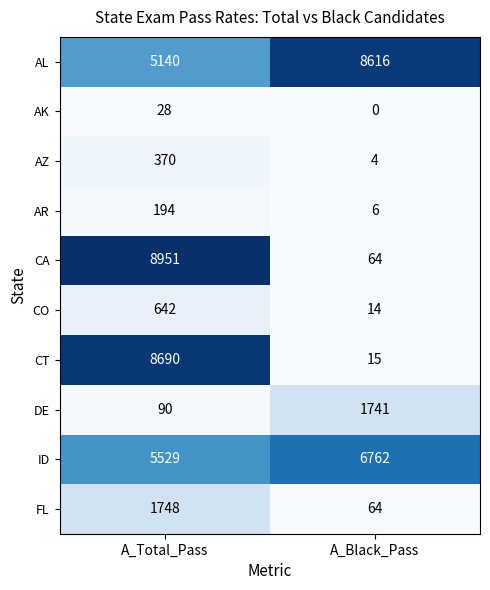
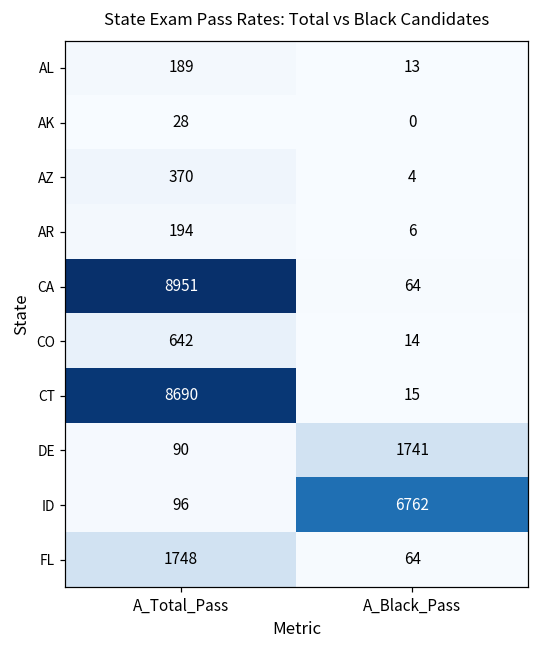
  {
    "AL": {
-     "A_Total_Pass": 5140,
-     "A_Black_Pass": 8616
+     "A_Total_Pass": 189,
+     "A_Black_Pass": 13
    },
    "AK": {
      "A_Total_Pass": 28,
      "A_Black_Pass": 0
    },
    "AZ": {
      "A_Total_Pass": 370,
      "A_Black_Pass": 4
    },
    "AR": {
      "A_Total_Pass": 194,
      "A_Black_Pass": 6
    },
    "CA": {
      "A_Total_Pass": 8951,
      "A_Black_Pass": 64
    },
    "CO": {
      "A_Total_Pass": 642,
      "A_Black_Pass": 14
    },
    "CT": {
      "A_Total_Pass": 8690,
      "A_Black_Pass": 15
    },
    "DE": {
      "A_Total_Pass": 90,
      "A_Black_Pass": 1741
    },
    "ID": {
-     "A_Total_Pass": 5529,
+     "A_Total_Pass": 96,
      "A_Black_Pass": 6762
    },
    "FL": {
      "A_Total_Pass": 1748,
      "A_Black_Pass": 64
    }
  }
